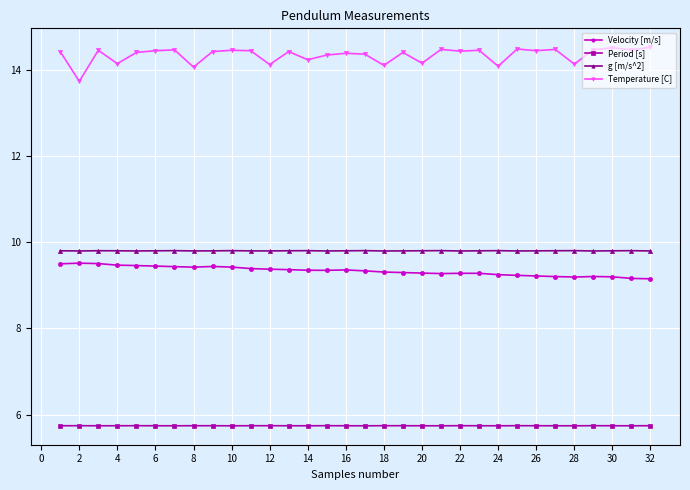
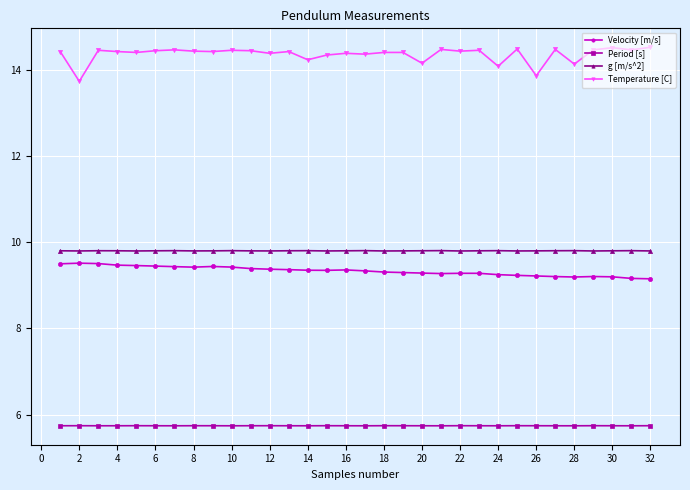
  {
    "Temperature [C]": {
      "2": 13.7,
-     "4": 14.1,
+     "4": 14.4,
      "6": 14.4,
-     "8": 14.1,
+     "8": 14.4,
      "10": 14.5,
-     "12": 14.1,
+     "12": 14.4,
      "14": 14.2,
      "16": 14.4,
-     "18": 14.1,
+     "18": 14.4,
      "20": 14.2,
      "22": 14.4,
      "24": 14.1,
-     "26": 14.4,
+     "26": 13.9,
      "28": 14.1
    }
  }
